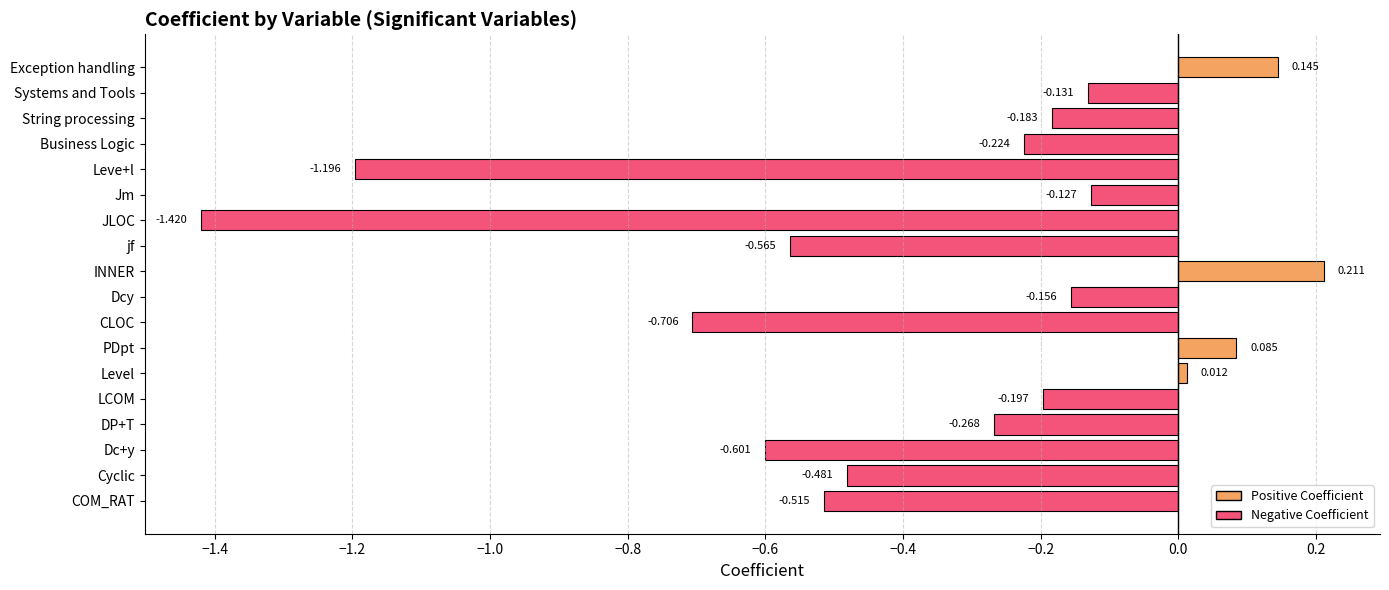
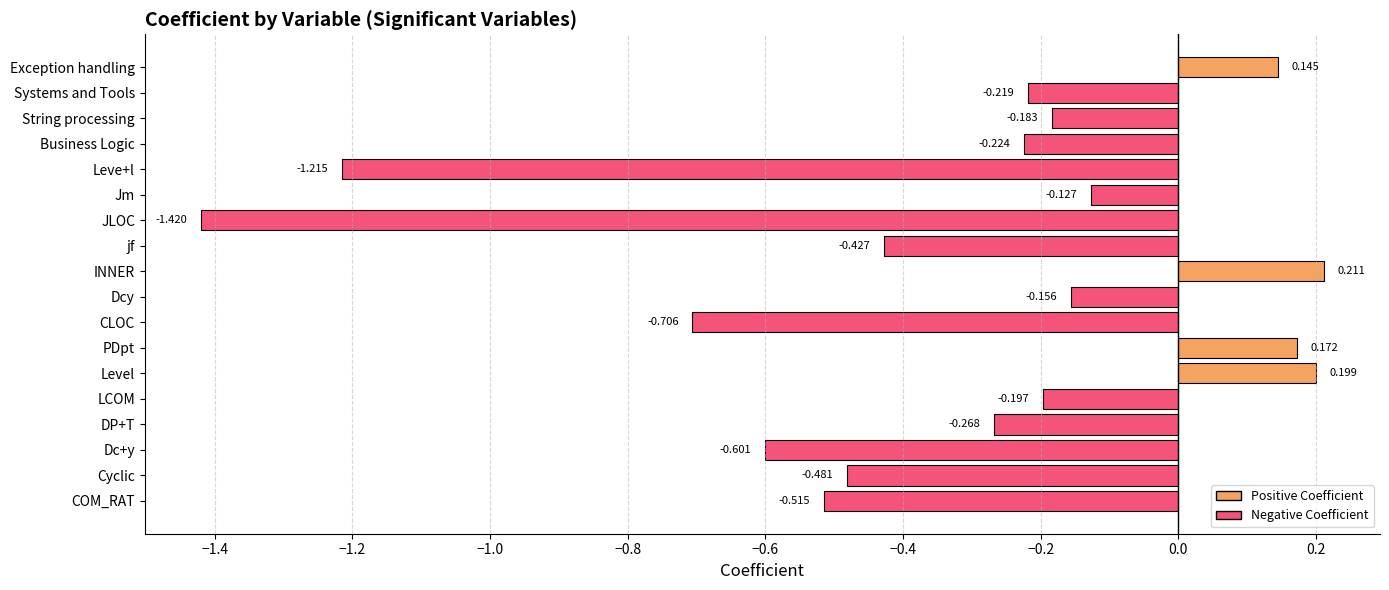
  {
    "Exception handling": 0.145,
-   "Systems and Tools": -0.131,
+   "Systems and Tools": -0.219,
    "String processing": -0.183,
    "Business Logic": -0.224,
-   "Leve+l": -1.196,
+   "Leve+l": -1.215,
    "Jm": -0.127,
    "JLOC": -1.420,
-   "jf": -0.565,
+   "jf": -0.427,
    "INNER": 0.211,
    "Dcy": -0.156,
    "CLOC": -0.706,
-   "PDpt": 0.085,
-   "Level": 0.012,
+   "PDpt": 0.172,
+   "Level": 0.199,
    "LCOM": -0.197,
    "DP+T": -0.268,
    "Dc+y": -0.601,
    "Cyclic": -0.481,
    "COM_RAT": -0.515
  }
